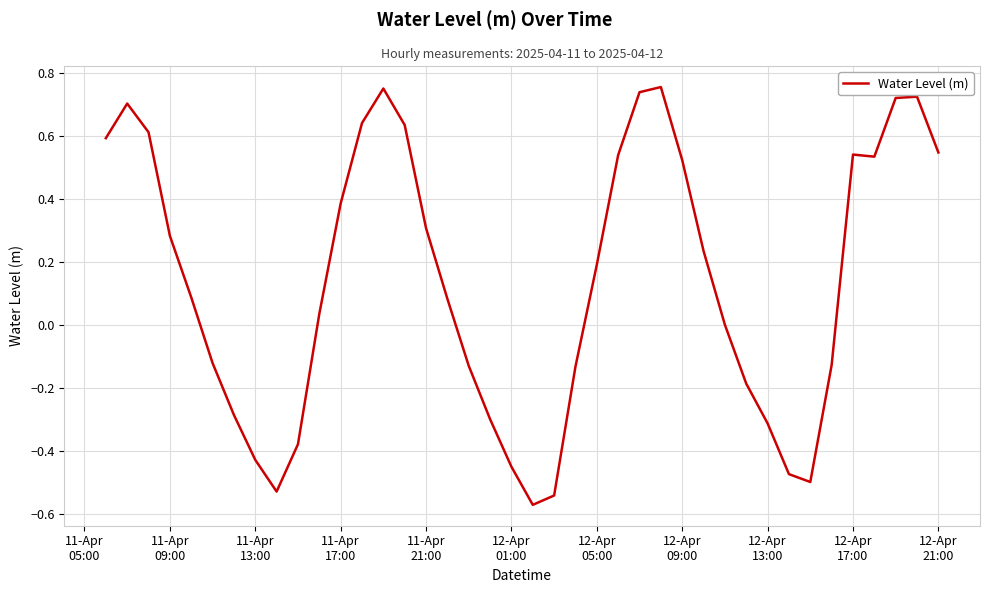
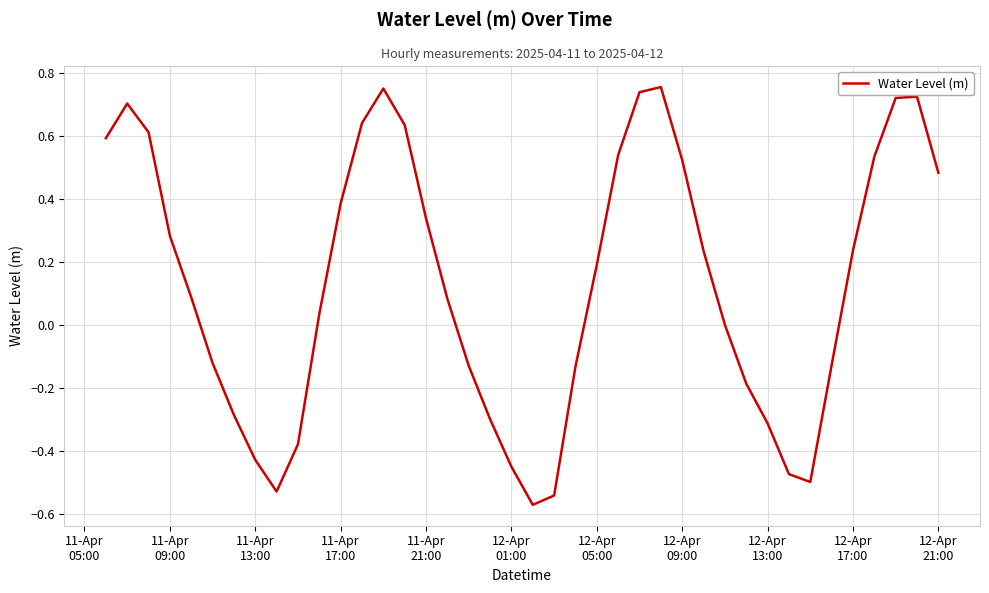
  {
    "11-Apr 09:00": 0.28,
    "11-Apr 13:00": -0.43,
    "11-Apr 17:00": 0.39,
-   "11-Apr 21:00": 0.31,
+   "11-Apr 21:00": 0.34,
    "12-Apr 01:00": -0.45,
    "12-Apr 05:00": 0.19,
    "12-Apr 09:00": 0.52,
    "12-Apr 13:00": -0.31,
-   "12-Apr 17:00": 0.54,
-   "12-Apr 21:00": 0.55
+   "12-Apr 17:00": 0.24,
+   "12-Apr 21:00": 0.48
  }
